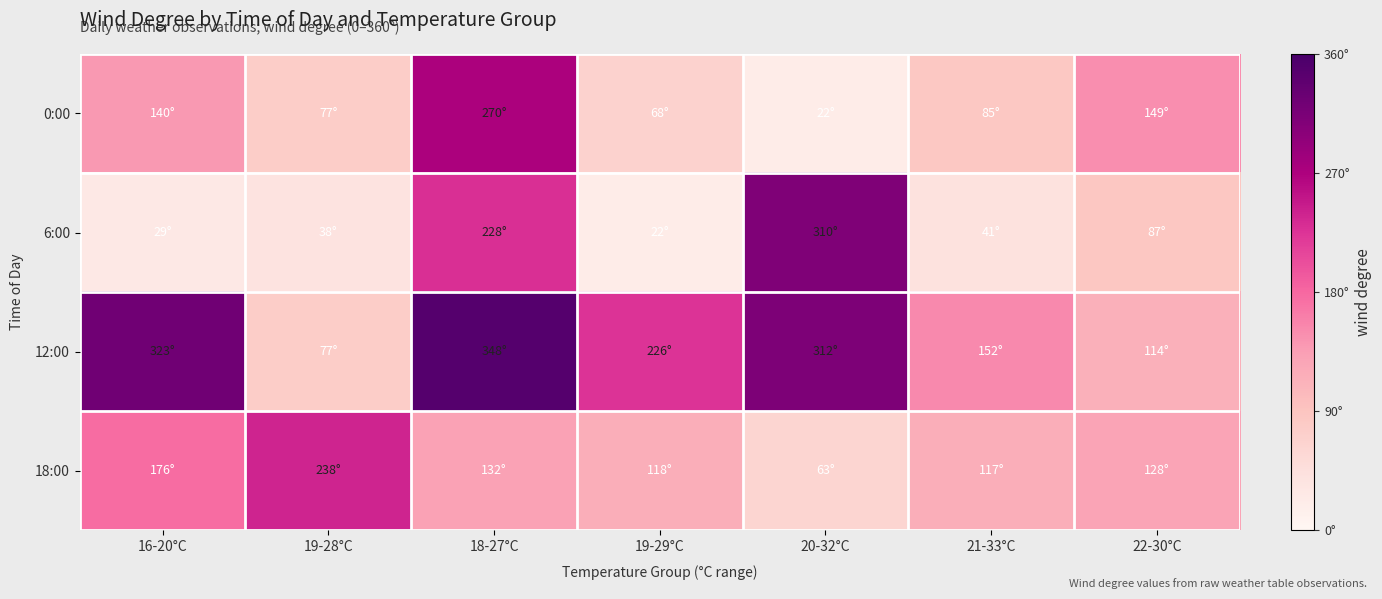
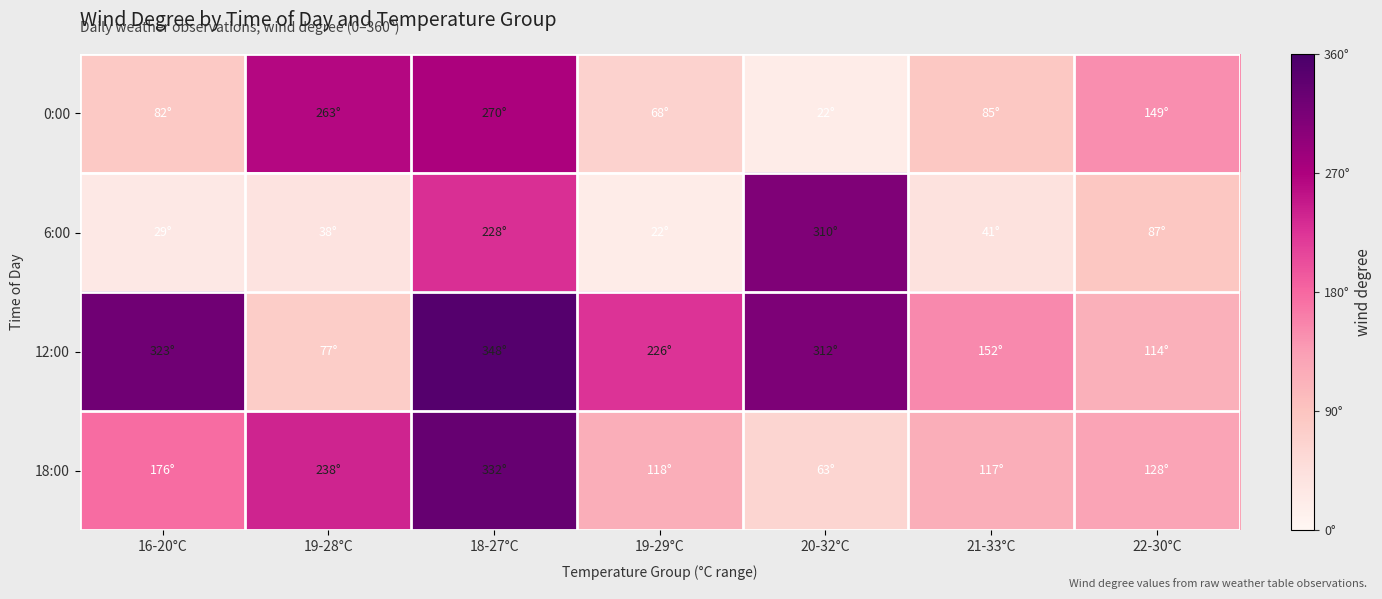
  {
    "0:00": {
-     "16-20°C": "140°",
-     "19-28°C": "77°",
+     "16-20°C": "82°",
+     "19-28°C": "263°",
      "18-27°C": "270°",
      "19-29°C": "68°",
      "21-33°C": "85°",
      "22-30°C": "149°"
    },
    "6:00": {
      "18-27°C": "228°",
      "20-32°C": "310°",
      "22-30°C": "87°"
    },
    "12:00": {
      "16-20°C": "323°",
      "19-28°C": "77°",
      "18-27°C": "348°",
      "19-29°C": "226°",
      "20-32°C": "312°",
      "21-33°C": "152°",
      "22-30°C": "114°"
    },
    "18:00": {
      "16-20°C": "176°",
      "19-28°C": "238°",
-     "18-27°C": "132°",
+     "18-27°C": "332°",
      "19-29°C": "118°",
      "21-33°C": "117°",
      "22-30°C": "128°"
    }
  }
